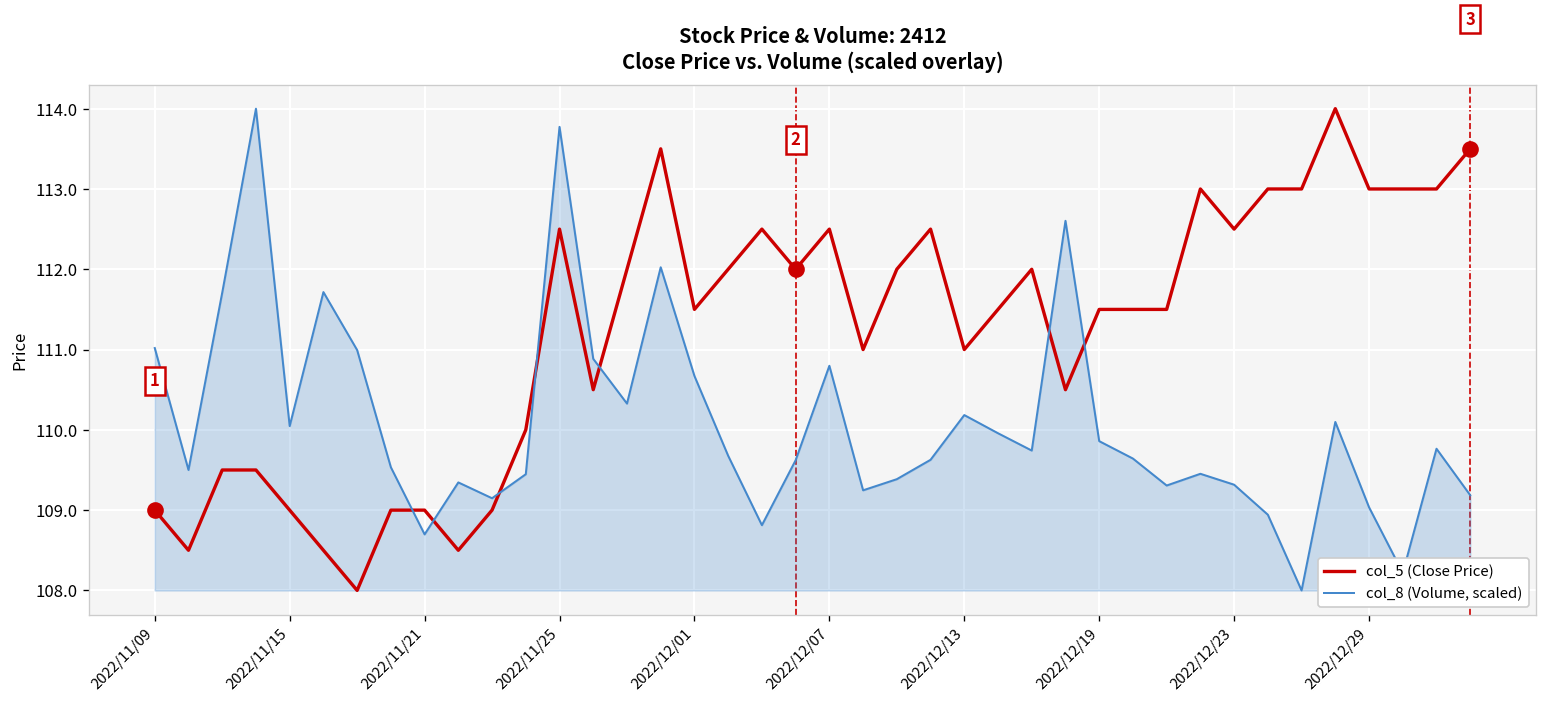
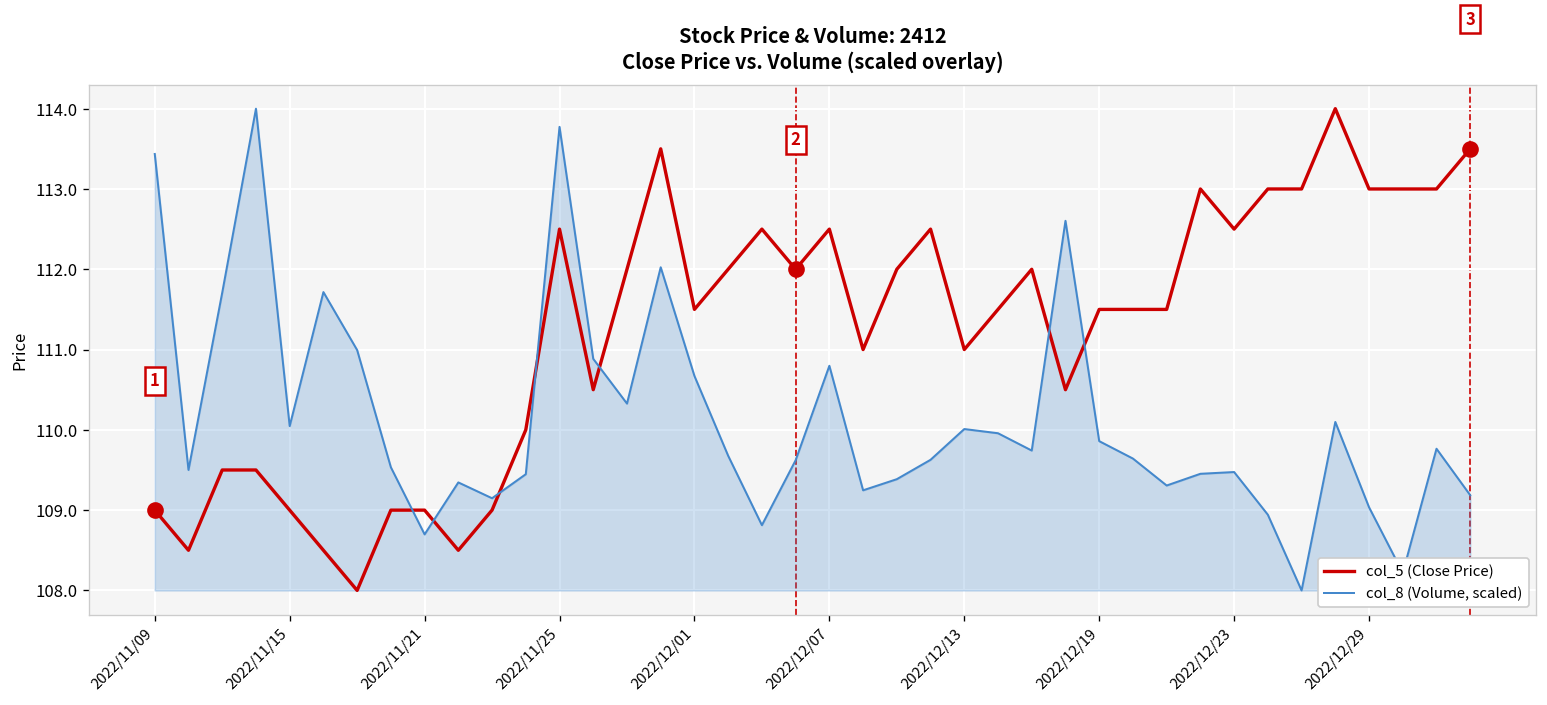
  {
    "col_8 (Volume, scaled)": {
-     "2022/11/09": 111.0,
+     "2022/11/09": 113.4,
      "2022/11/15": 110.0,
      "2022/11/21": 108.7,
      "2022/11/25": 113.8,
      "2022/12/01": 110.7,
      "2022/12/07": 110.8,
-     "2022/12/13": 110.2,
+     "2022/12/13": 110.0,
      "2022/12/19": 109.9,
-     "2022/12/23": 109.3,
+     "2022/12/23": 109.5,
      "2022/12/29": 109.0
    }
  }
